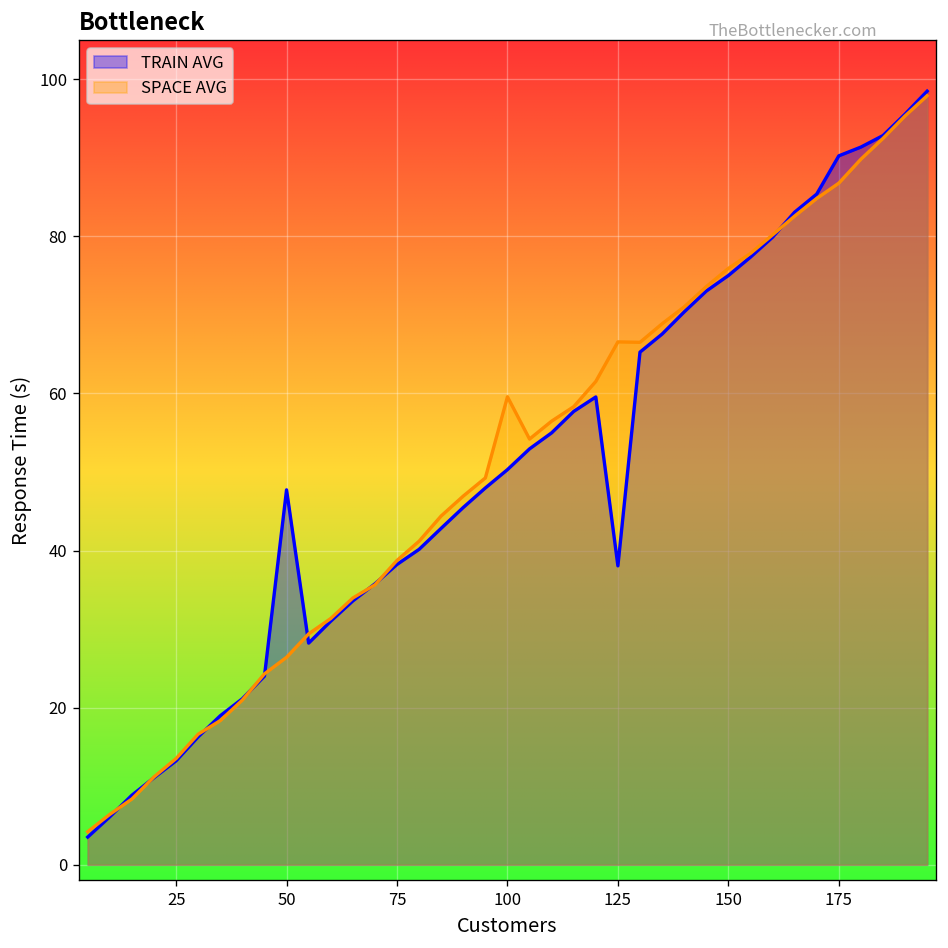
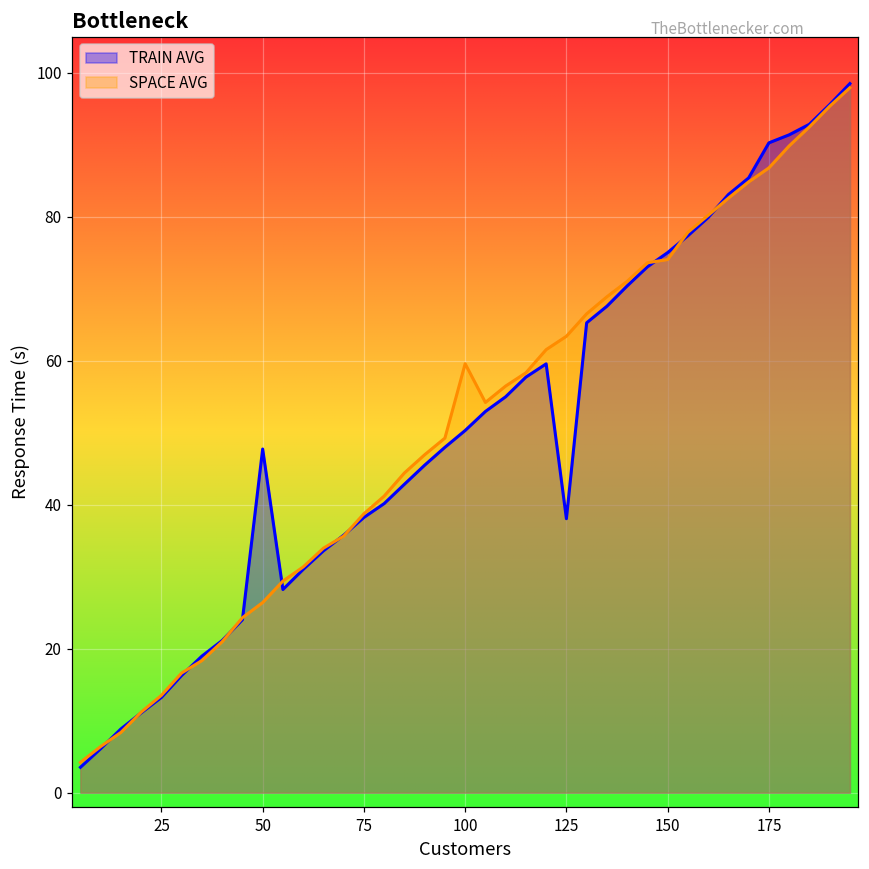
  {
    "TRAIN AVG": {
      "50": 48,
      "75": 38,
      "100": 50,
      "125": 38,
      "150": 75,
      "175": 90
    },
    "SPACE AVG": {
      "50": 26,
      "75": 39,
      "100": 60,
-     "125": 67,
-     "150": 76,
+     "125": 63,
+     "150": 74,
      "175": 87
    }
  }
